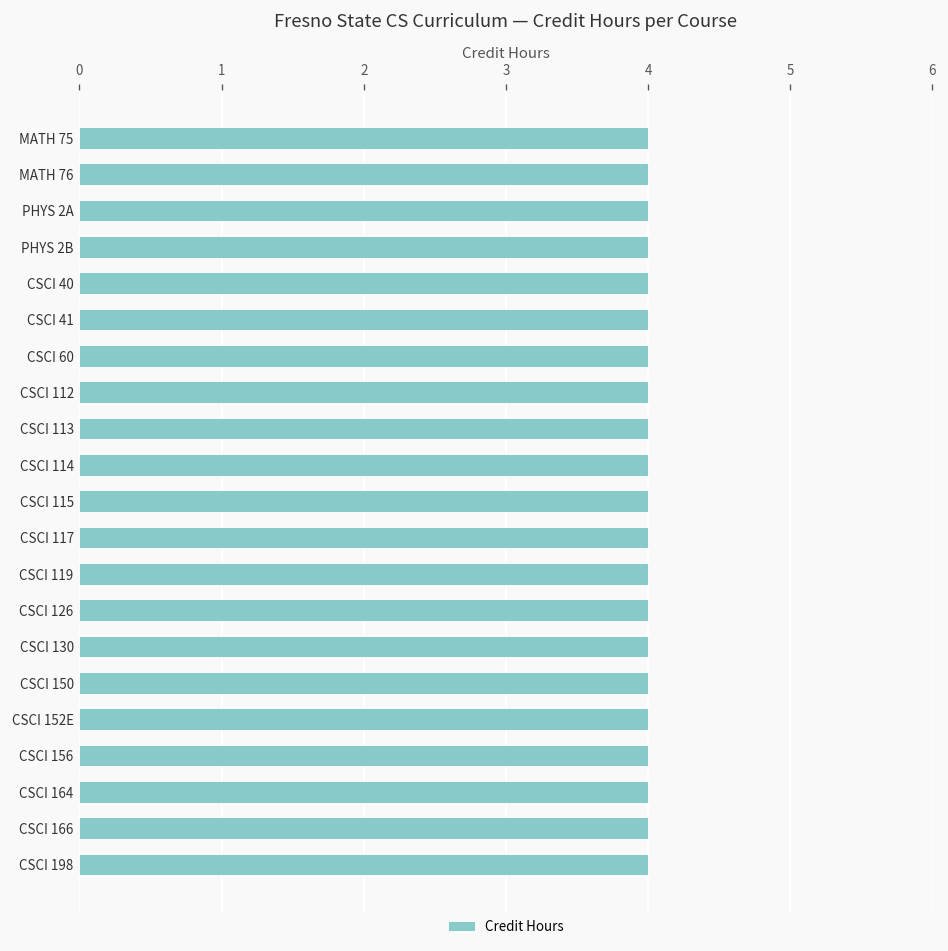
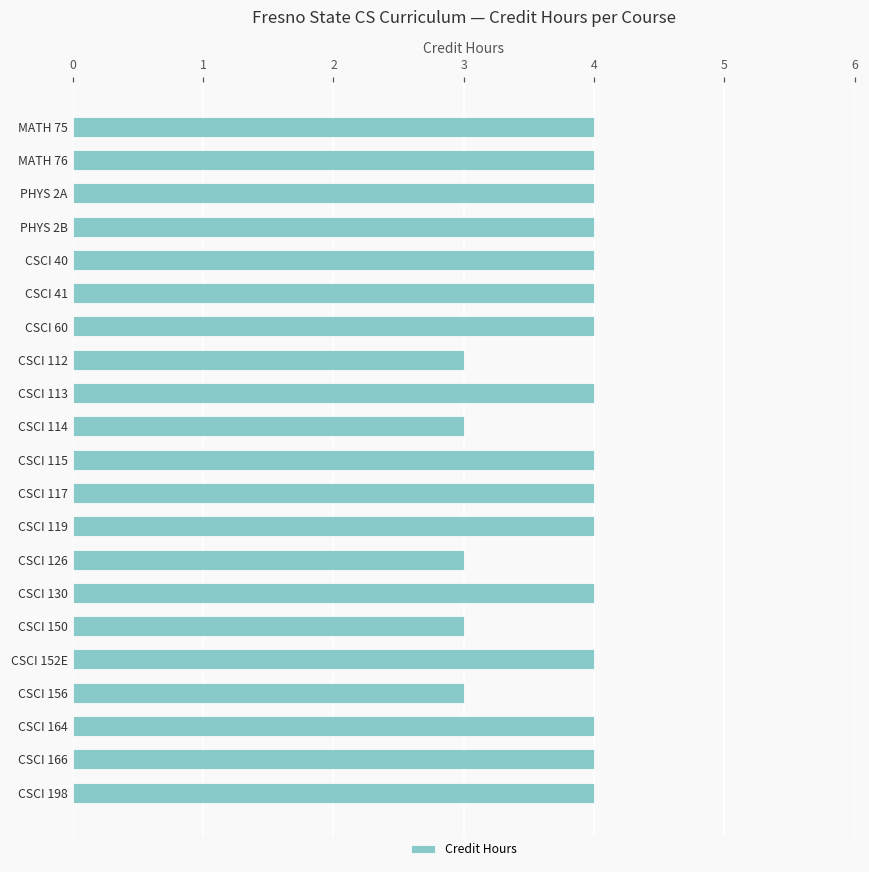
  {
    "MATH 75": 4,
    "MATH 76": 4,
    "PHYS 2A": 4,
    "PHYS 2B": 4,
    "CSCI 40": 4,
    "CSCI 41": 4,
    "CSCI 60": 4,
-   "CSCI 112": 4,
+   "CSCI 112": 3,
    "CSCI 113": 4,
-   "CSCI 114": 4,
+   "CSCI 114": 3,
    "CSCI 115": 4,
    "CSCI 117": 4,
    "CSCI 119": 4,
-   "CSCI 126": 4,
+   "CSCI 126": 3,
    "CSCI 130": 4,
-   "CSCI 150": 4,
+   "CSCI 150": 3,
    "CSCI 152E": 4,
-   "CSCI 156": 4,
+   "CSCI 156": 3,
    "CSCI 164": 4,
    "CSCI 166": 4,
    "CSCI 198": 4
  }
